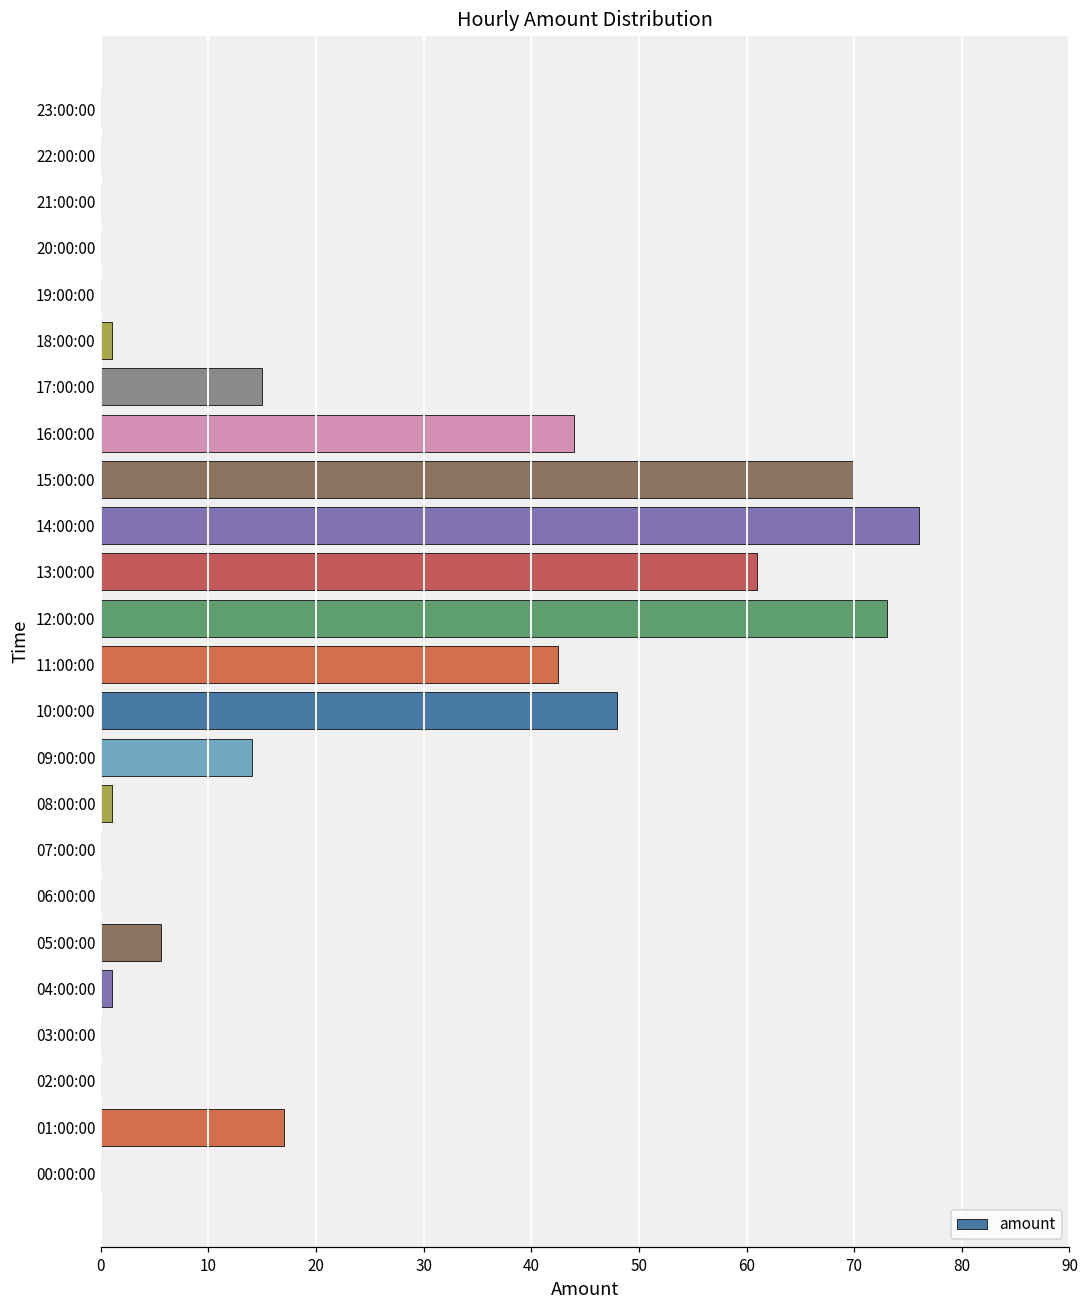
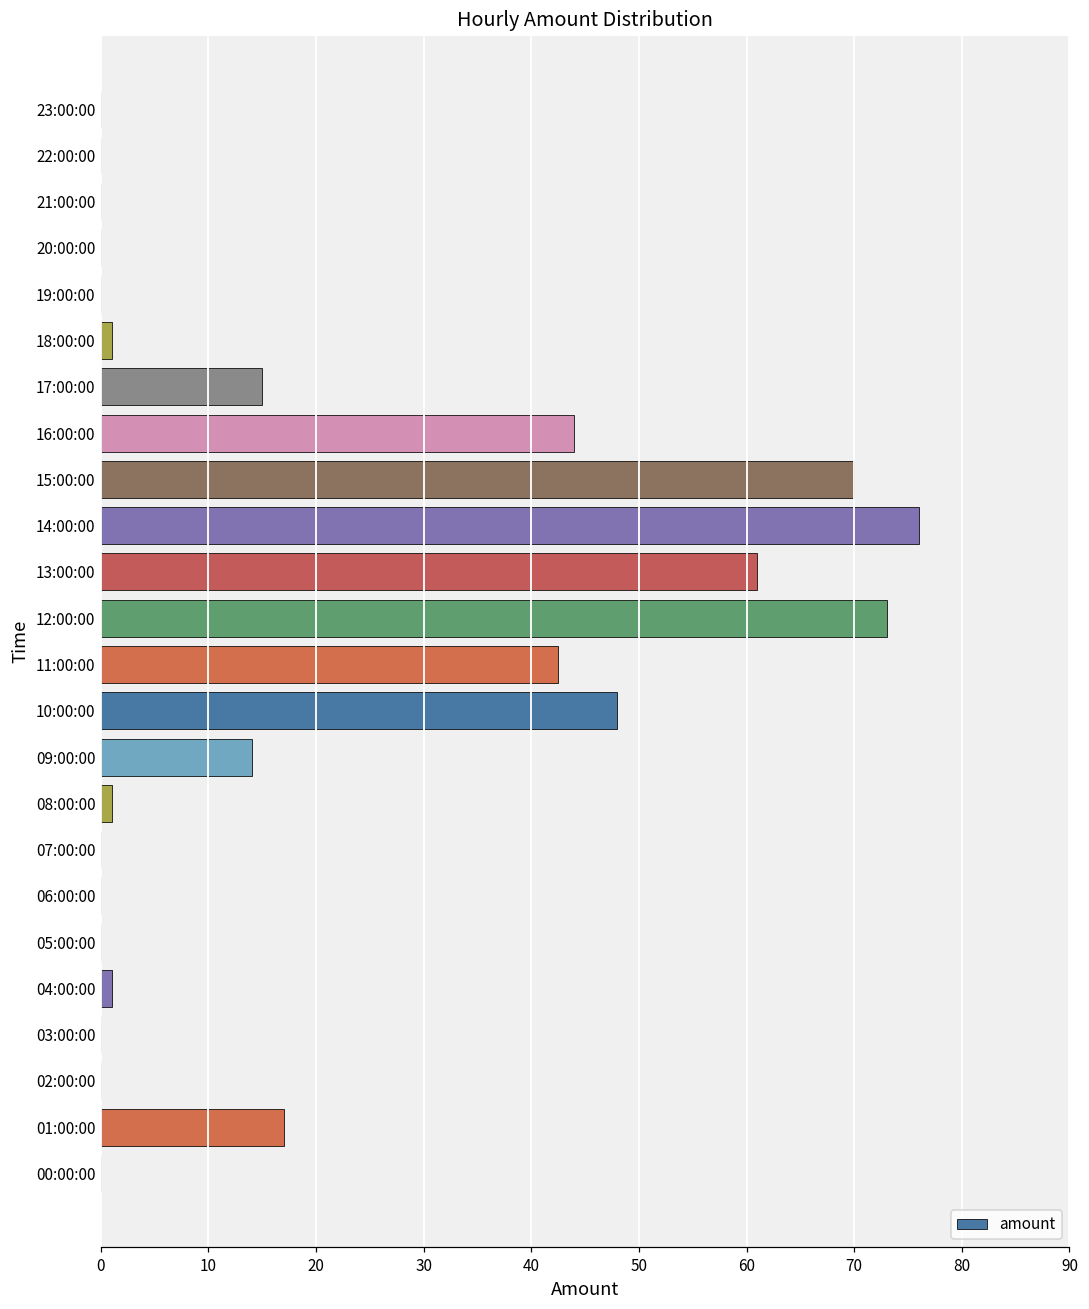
  {
    "23:00:00": 0,
    "22:00:00": 0,
    "21:00:00": 0,
    "20:00:00": 0,
    "19:00:00": 0,
    "18:00:00": 1,
    "17:00:00": 15,
    "16:00:00": 44,
    "15:00:00": 70,
    "14:00:00": 76,
    "13:00:00": 61,
    "12:00:00": 73,
    "11:00:00": 43,
    "10:00:00": 48,
    "09:00:00": 14,
    "08:00:00": 1,
    "07:00:00": 0,
    "06:00:00": 0,
-   "05:00:00": 6,
+   "05:00:00": 0,
    "04:00:00": 1,
    "03:00:00": 0,
    "02:00:00": 0,
    "01:00:00": 17,
    "00:00:00": 0
  }
